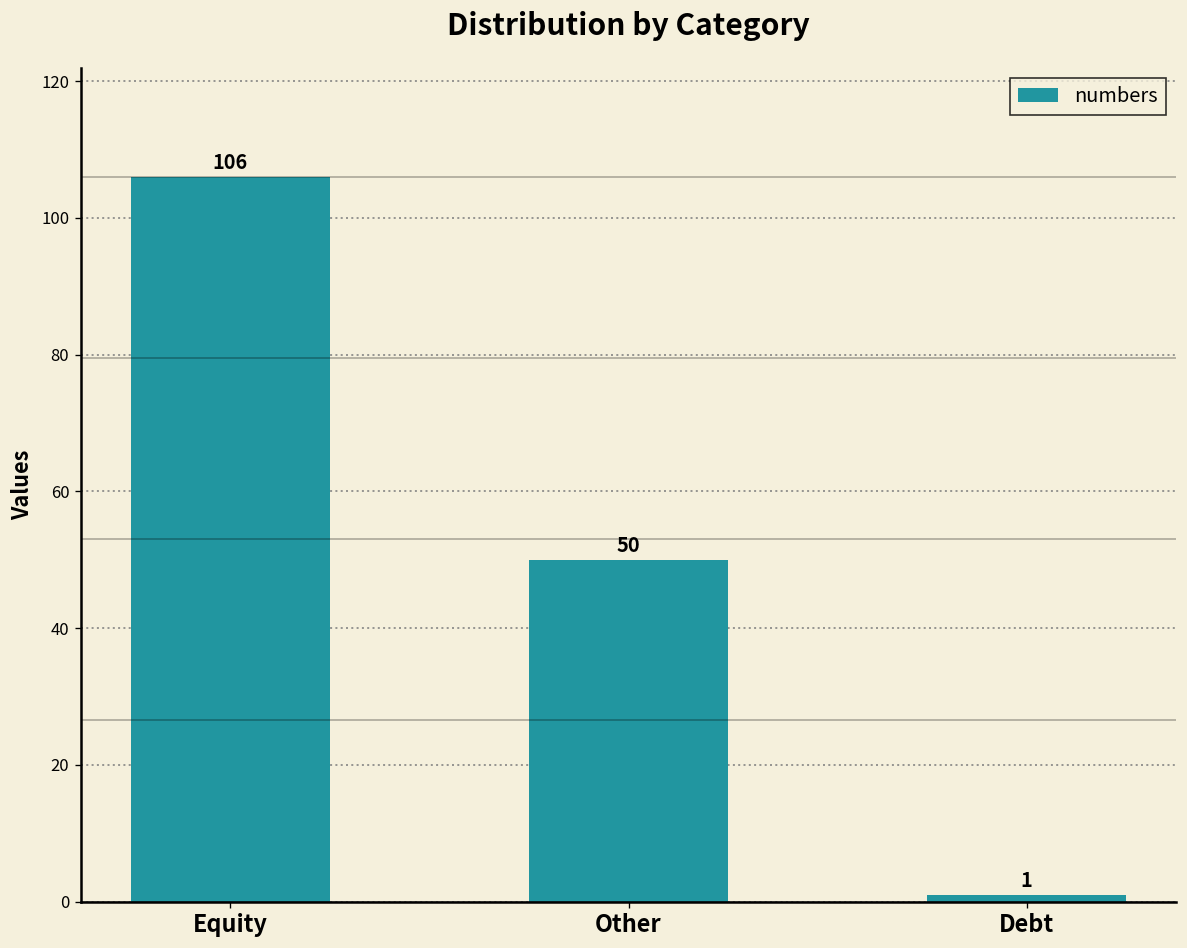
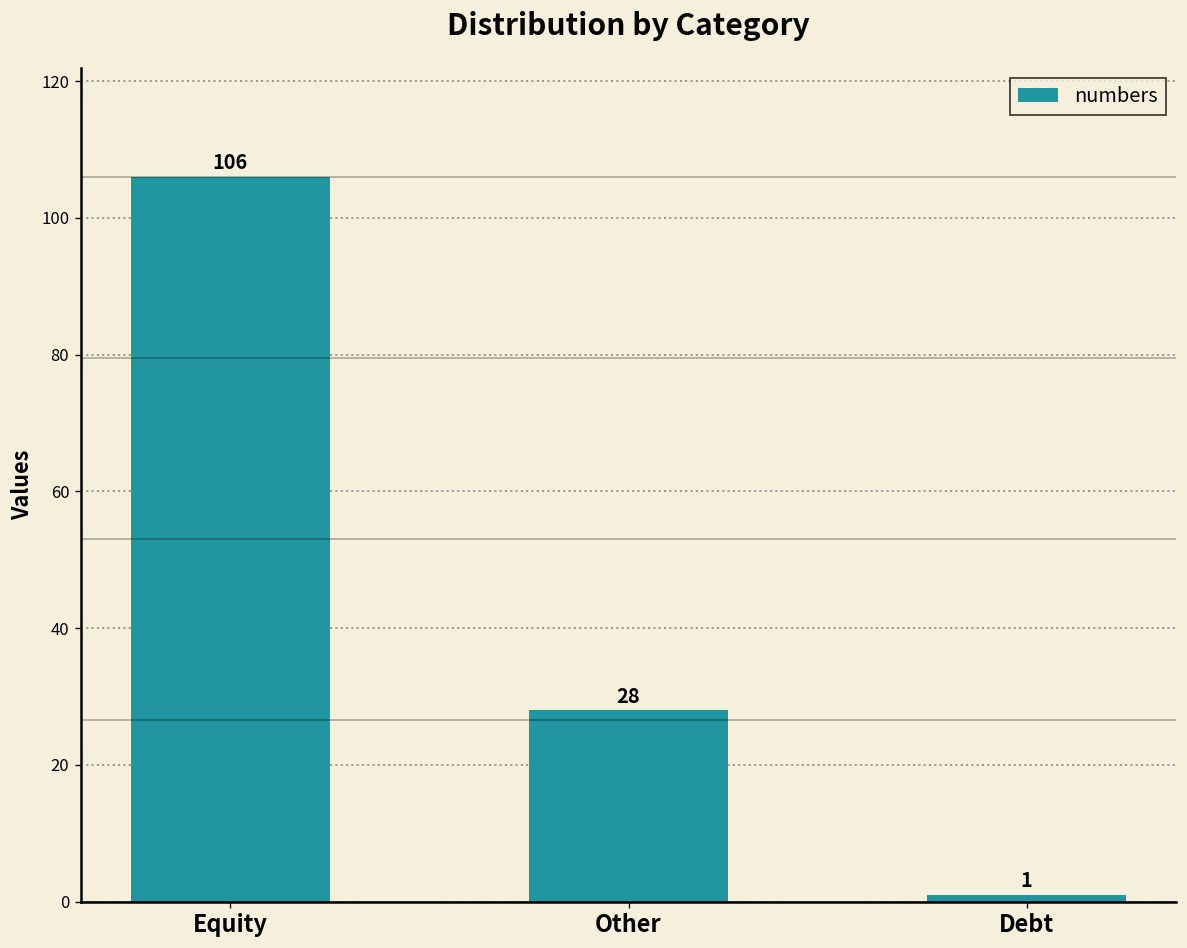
  {
    "Equity": 106,
-   "Other": 50,
+   "Other": 28,
    "Debt": 1
  }
